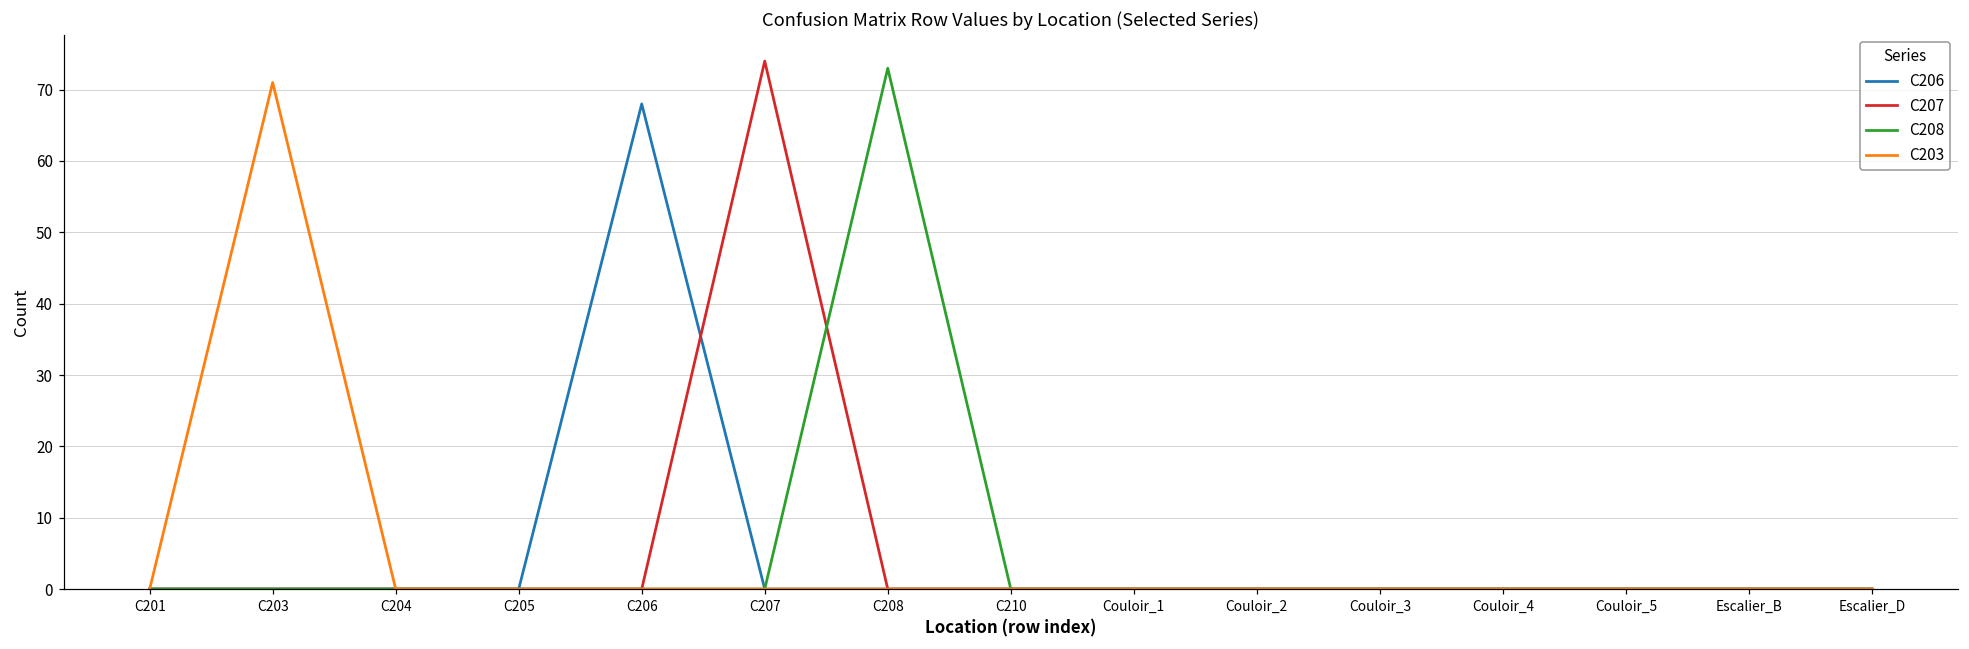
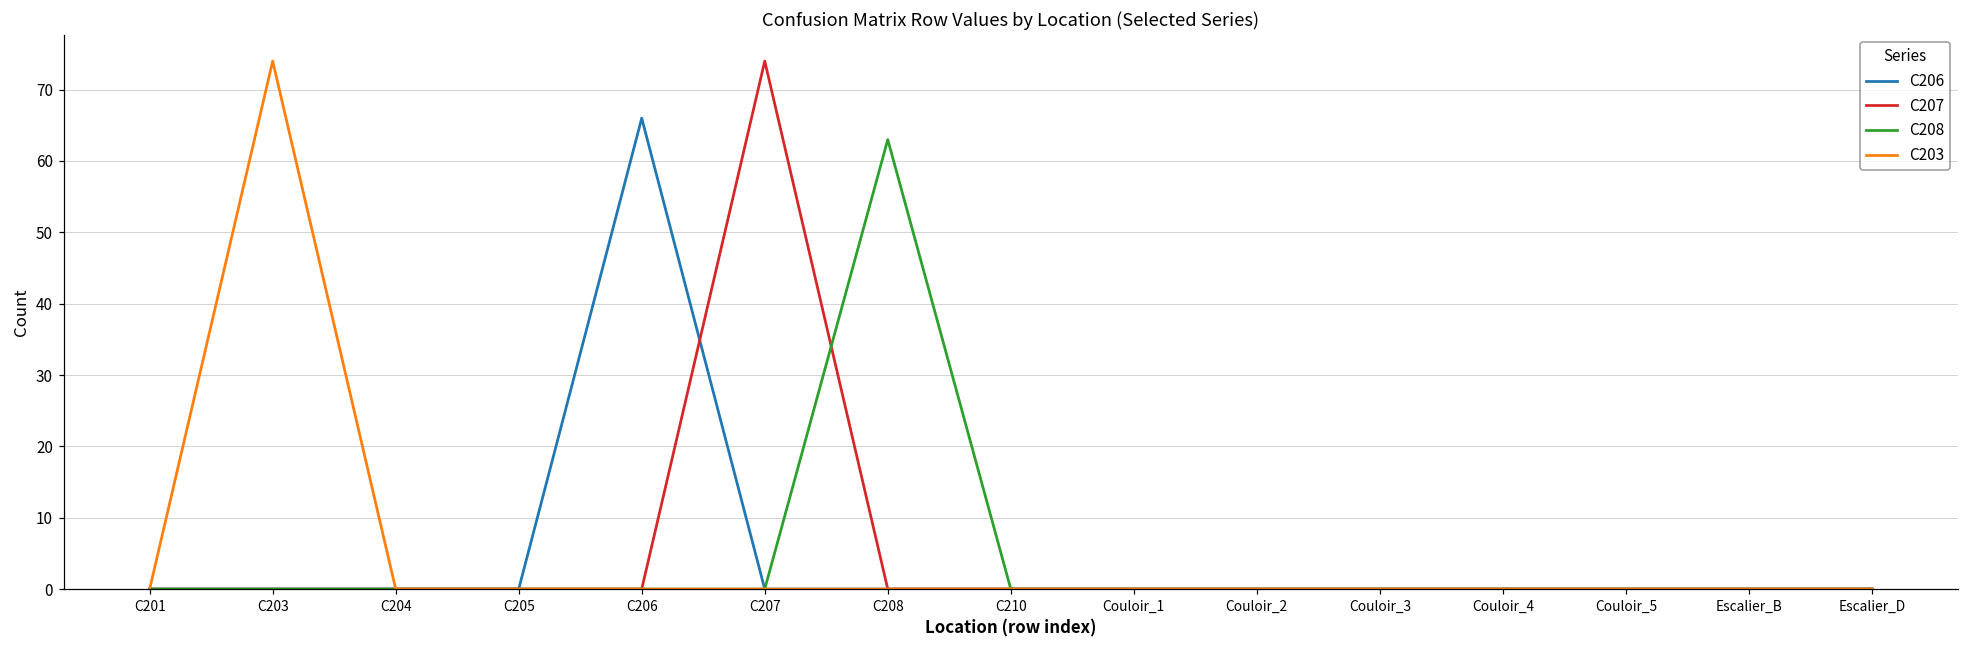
  {
    "C206": {
-     "C206": 68
+     "C206": 66
    },
    "C207": {
      "C207": 74
    },
    "C208": {
-     "C208": 73
+     "C208": 63
    },
    "C203": {
-     "C203": 71
+     "C203": 74
    }
  }
